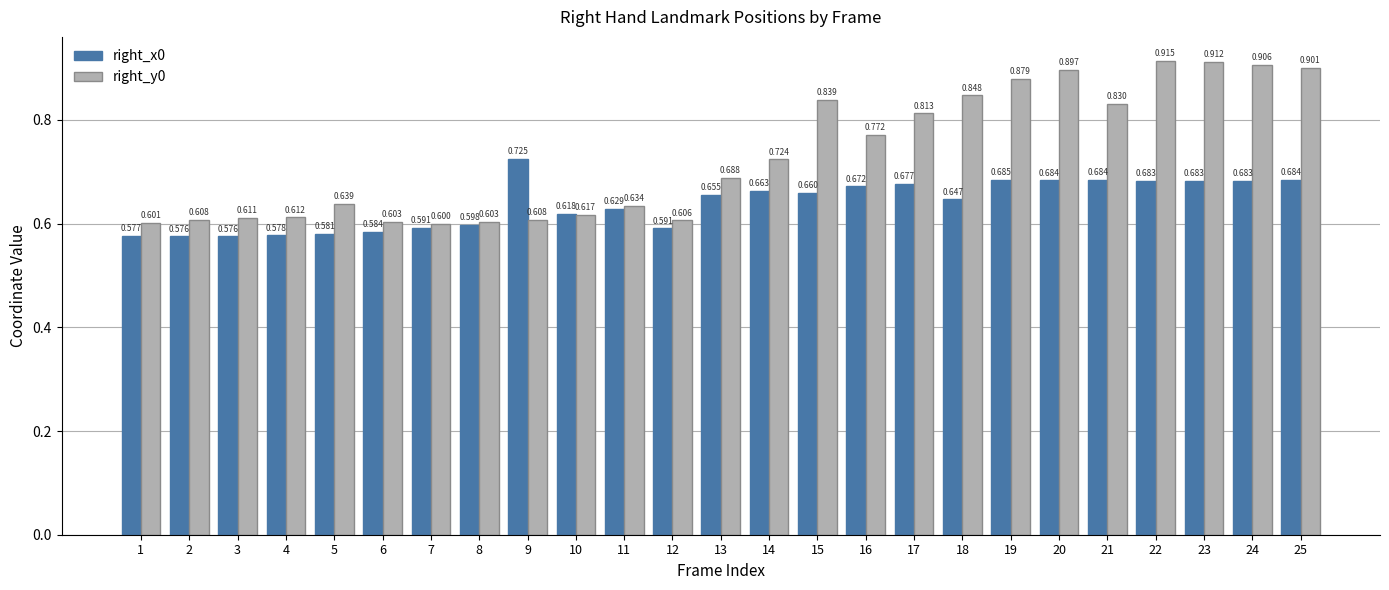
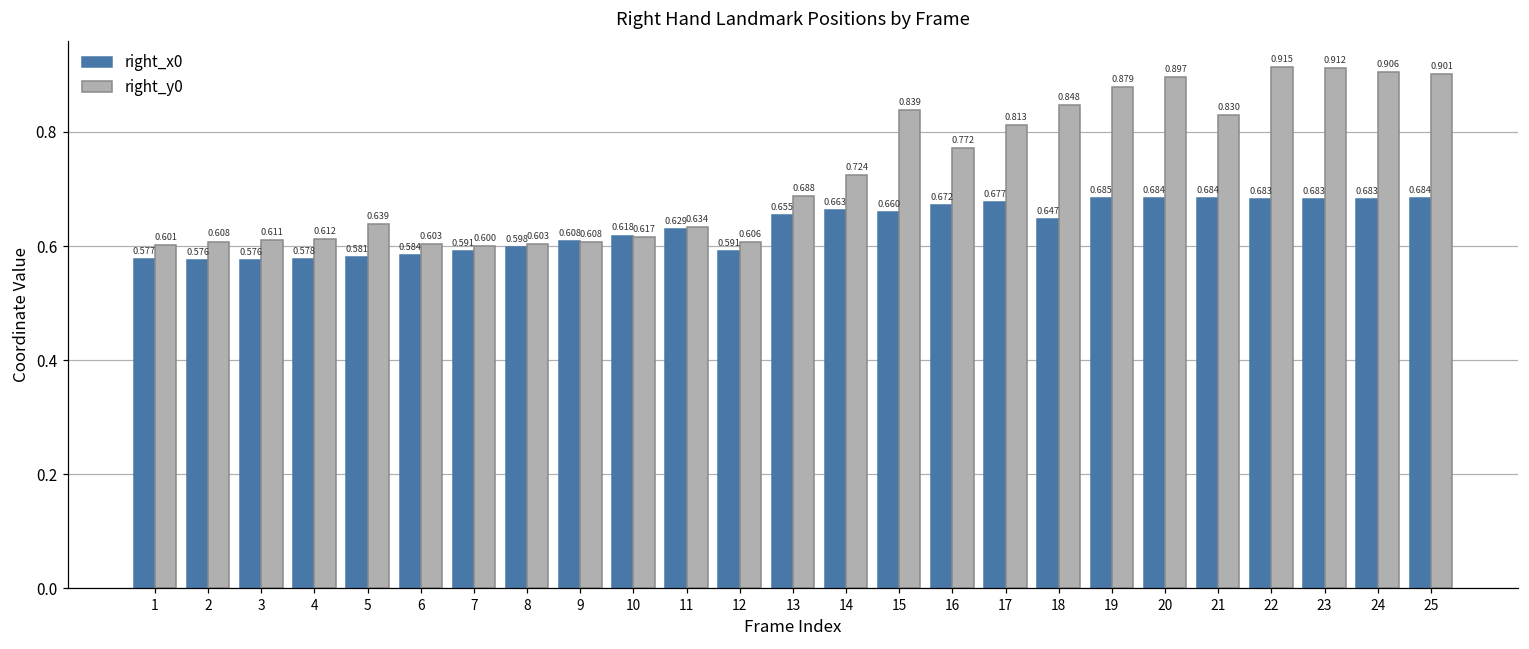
  {
    "right_x0": {
      "1": 0.577,
      "2": 0.576,
      "3": 0.576,
      "4": 0.578,
      "5": 0.581,
      "6": 0.584,
      "7": 0.591,
      "8": 0.598,
-     "9": 0.725,
+     "9": 0.608,
      "10": 0.618,
      "11": 0.629,
      "12": 0.591,
      "13": 0.655,
      "14": 0.663,
      "15": 0.660,
      "16": 0.672,
      "17": 0.677,
      "18": 0.647,
      "19": 0.685,
      "20": 0.684,
      "21": 0.684,
      "22": 0.683,
      "23": 0.683,
      "24": 0.683,
      "25": 0.684
    },
    "right_y0": {
      "1": 0.601,
      "2": 0.608,
      "3": 0.611,
      "4": 0.612,
      "5": 0.639,
      "6": 0.603,
      "7": 0.600,
      "8": 0.603,
      "9": 0.608,
      "10": 0.617,
      "11": 0.634,
      "12": 0.606,
      "13": 0.688,
      "14": 0.724,
      "15": 0.839,
      "16": 0.772,
      "17": 0.813,
      "18": 0.848,
      "19": 0.879,
      "20": 0.897,
      "21": 0.830,
      "22": 0.915,
      "23": 0.912,
      "24": 0.906,
      "25": 0.901
    }
  }
